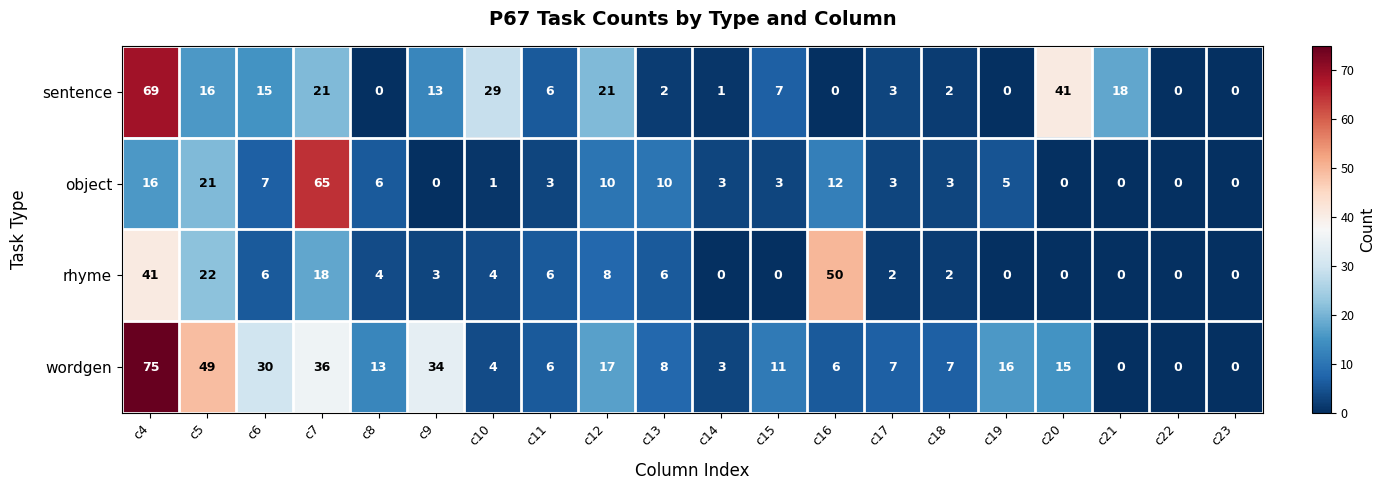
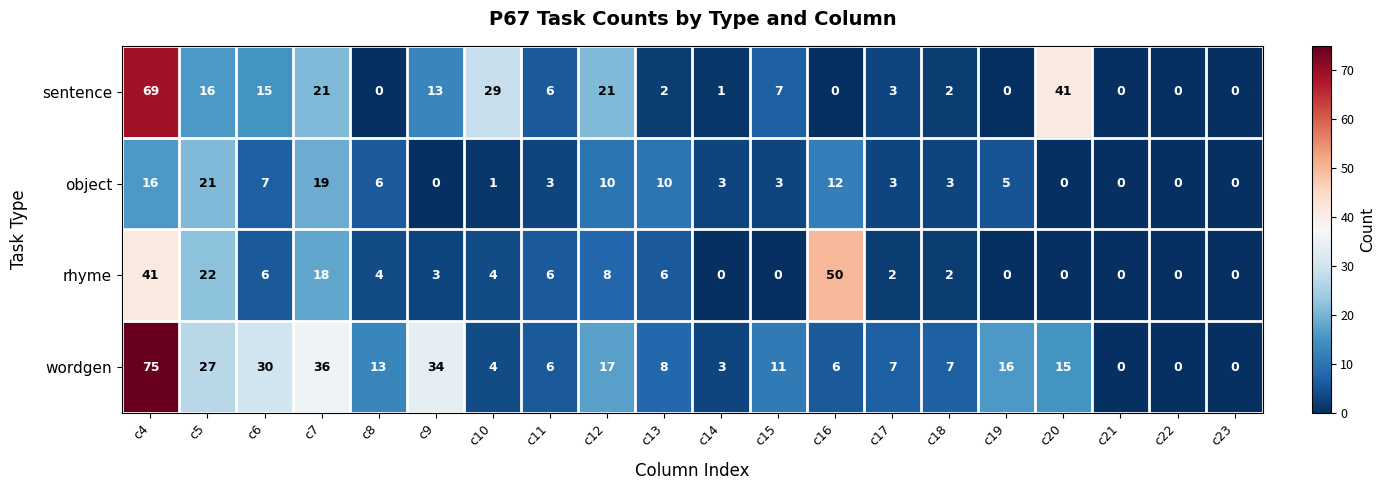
  {
    "sentence": {
      "c4": 69,
      "c5": 16,
      "c6": 15,
      "c7": 21,
      "c8": 0,
      "c9": 13,
      "c10": 29,
      "c11": 6,
      "c12": 21,
      "c13": 2,
      "c14": 1,
      "c15": 7,
      "c16": 0,
      "c17": 3,
      "c18": 2,
      "c19": 0,
      "c20": 41,
-     "c21": 18,
+     "c21": 0,
      "c22": 0,
      "c23": 0
    },
    "object": {
      "c4": 16,
      "c5": 21,
      "c6": 7,
-     "c7": 65,
+     "c7": 19,
      "c8": 6,
      "c9": 0,
      "c10": 1,
      "c11": 3,
      "c12": 10,
      "c13": 10,
      "c14": 3,
      "c15": 3,
      "c16": 12,
      "c17": 3,
      "c18": 3,
      "c19": 5,
      "c20": 0,
      "c21": 0,
      "c22": 0,
      "c23": 0
    },
    "rhyme": {
      "c4": 41,
      "c5": 22,
      "c6": 6,
      "c7": 18,
      "c8": 4,
      "c9": 3,
      "c10": 4,
      "c11": 6,
      "c12": 8,
      "c13": 6,
      "c14": 0,
      "c15": 0,
      "c16": 50,
      "c17": 2,
      "c18": 2,
      "c19": 0,
      "c20": 0,
      "c21": 0,
      "c22": 0,
      "c23": 0
    },
    "wordgen": {
      "c4": 75,
-     "c5": 49,
+     "c5": 27,
      "c6": 30,
      "c7": 36,
      "c8": 13,
      "c9": 34,
      "c10": 4,
      "c11": 6,
      "c12": 17,
      "c13": 8,
      "c14": 3,
      "c15": 11,
      "c16": 6,
      "c17": 7,
      "c18": 7,
      "c19": 16,
      "c20": 15,
      "c21": 0,
      "c22": 0,
      "c23": 0
    }
  }
